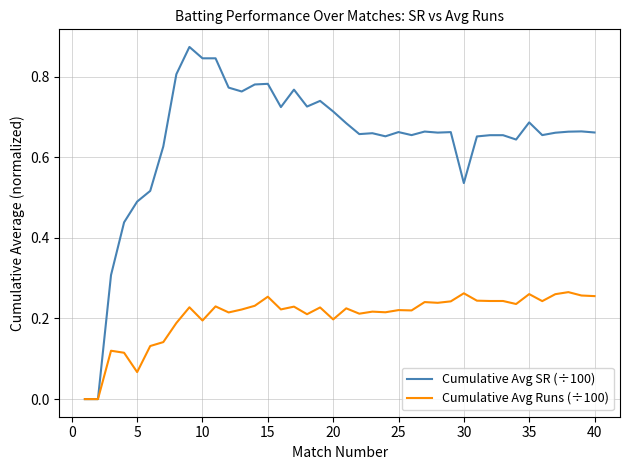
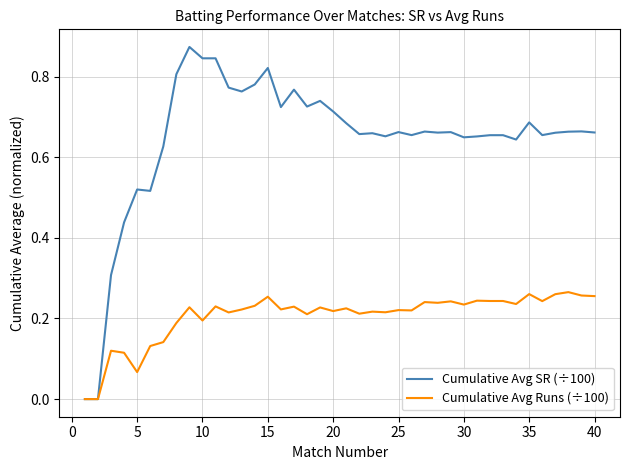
  {
    "Cumulative Avg SR (÷100)": {
-     "5": 0.49,
+     "5": 0.52,
      "10": 0.85,
-     "15": 0.78,
+     "15": 0.82,
      "20": 0.71,
      "25": 0.66,
-     "30": 0.54,
+     "30": 0.65,
      "35": 0.69,
      "40": 0.66
    },
    "Cumulative Avg Runs (÷100)": {
      "5": 0.07,
      "10": 0.20,
      "15": 0.25,
-     "20": 0.20,
+     "20": 0.22,
      "25": 0.22,
-     "30": 0.26,
+     "30": 0.23,
      "35": 0.26,
      "40": 0.26
    }
  }
